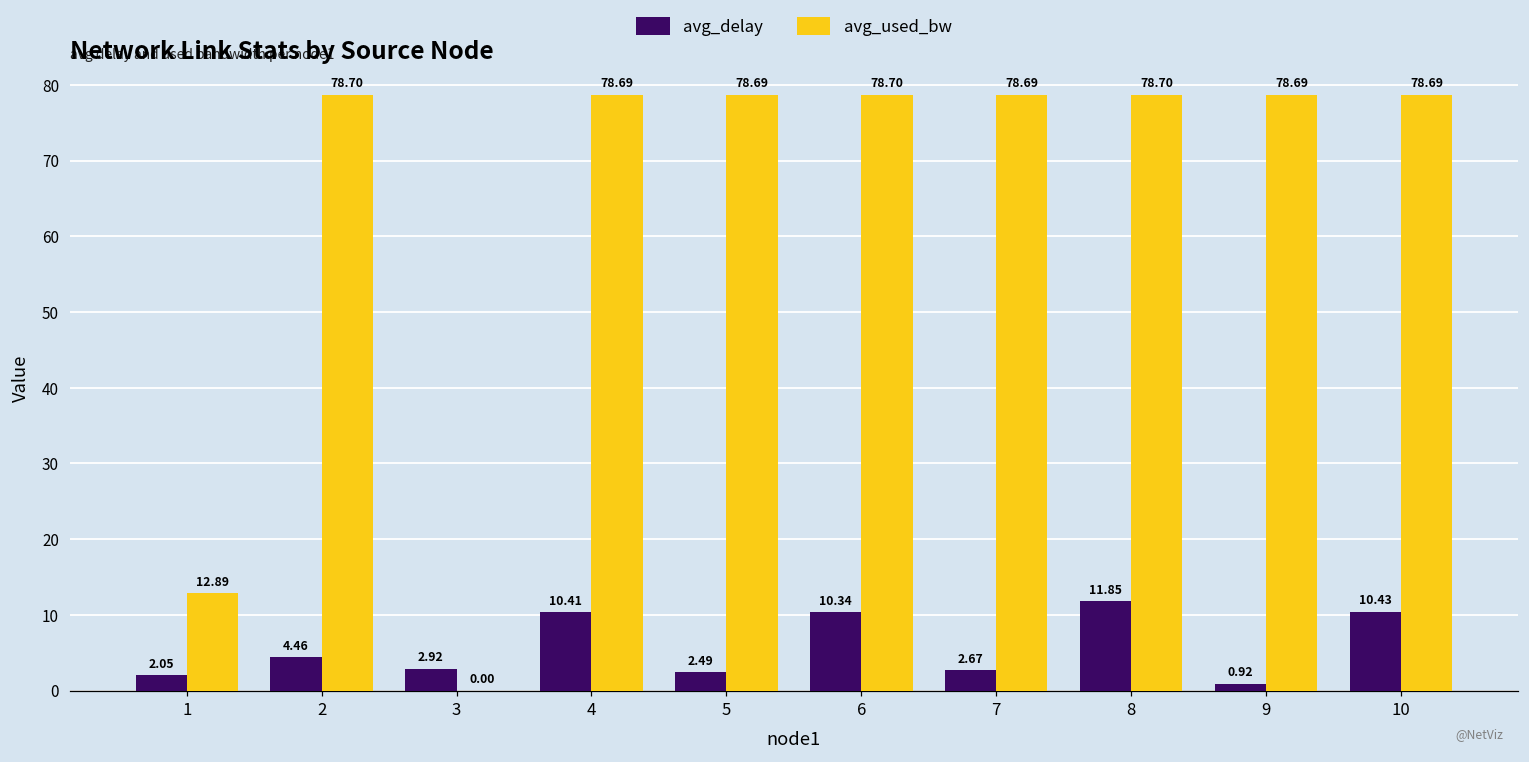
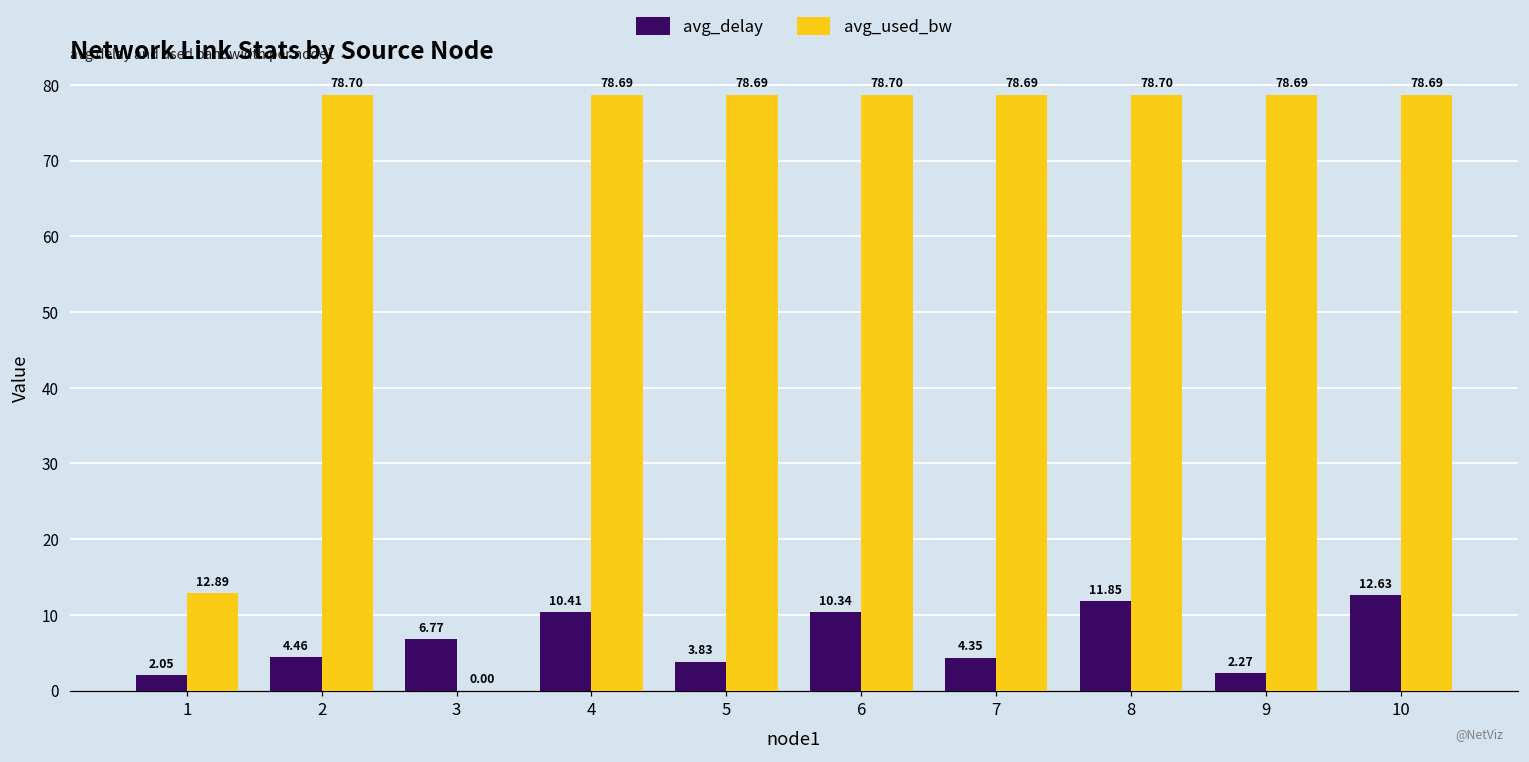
  {
    "avg_delay": {
      "1": 2.05,
      "2": 4.46,
-     "3": 2.92,
+     "3": 6.77,
      "4": 10.41,
-     "5": 2.49,
+     "5": 3.83,
      "6": 10.34,
-     "7": 2.67,
+     "7": 4.35,
      "8": 11.85,
-     "9": 0.92,
-     "10": 10.43
+     "9": 2.27,
+     "10": 12.63
    },
    "avg_used_bw": {
      "1": 12.89,
      "2": 78.70,
      "3": 0.00,
      "4": 78.69,
      "5": 78.69,
      "6": 78.70,
      "7": 78.69,
      "8": 78.70,
      "9": 78.69,
      "10": 78.69
    }
  }
